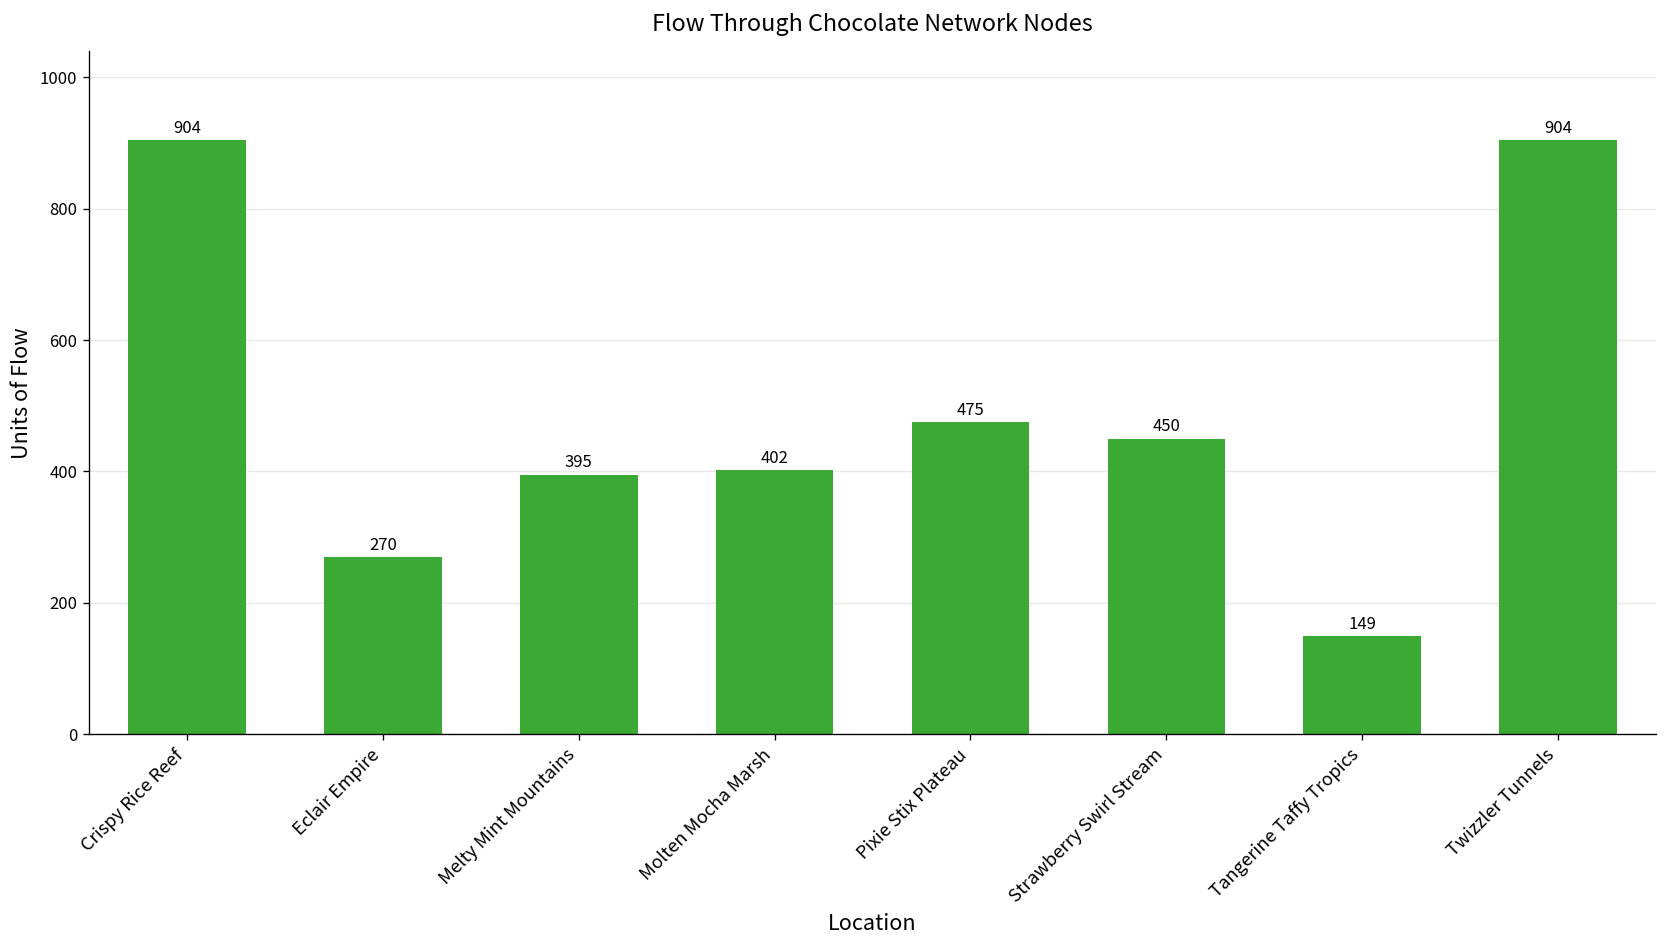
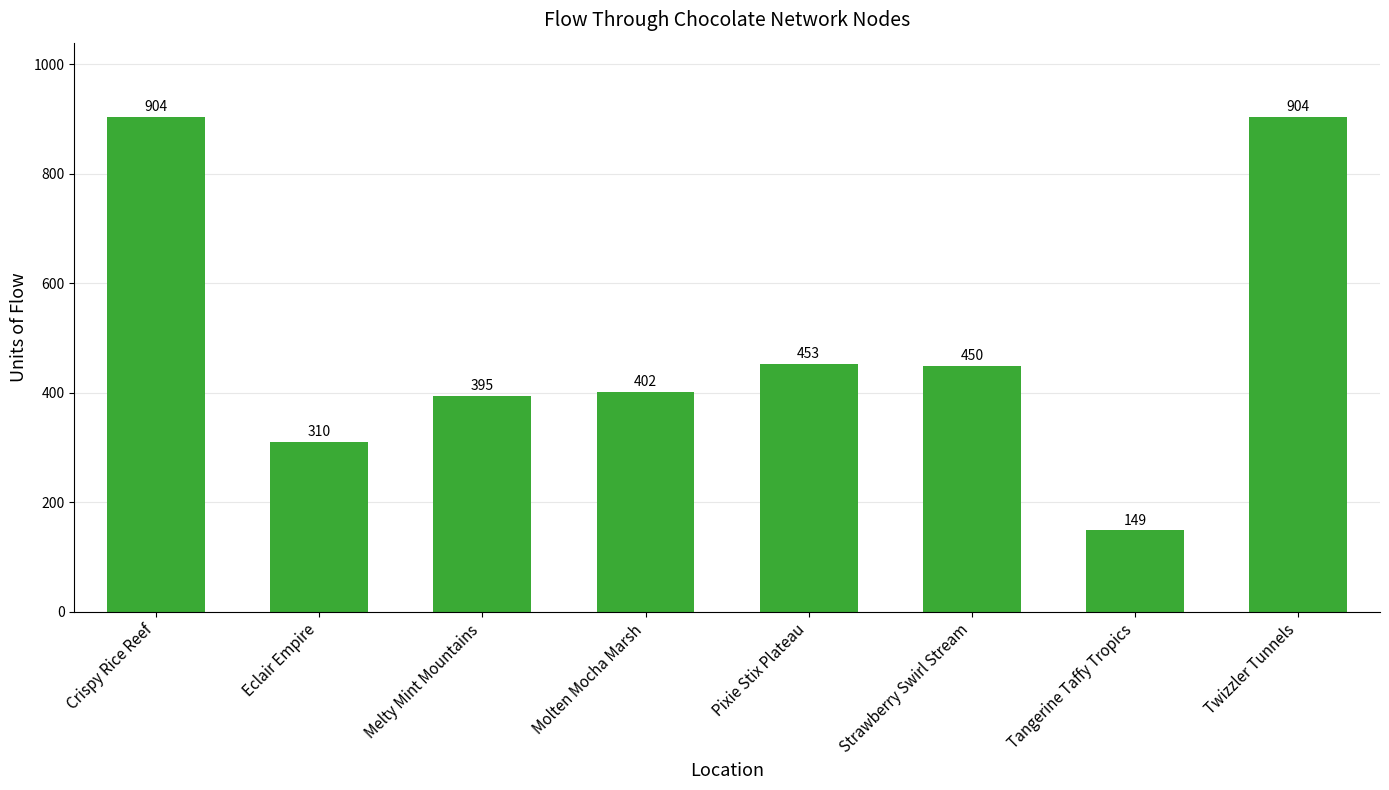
  {
    "Crispy Rice Reef": 904,
-   "Eclair Empire": 270,
+   "Eclair Empire": 310,
    "Melty Mint Mountains": 395,
    "Molten Mocha Marsh": 402,
-   "Pixie Stix Plateau": 475,
+   "Pixie Stix Plateau": 453,
    "Strawberry Swirl Stream": 450,
    "Tangerine Taffy Tropics": 149,
    "Twizzler Tunnels": 904
  }
